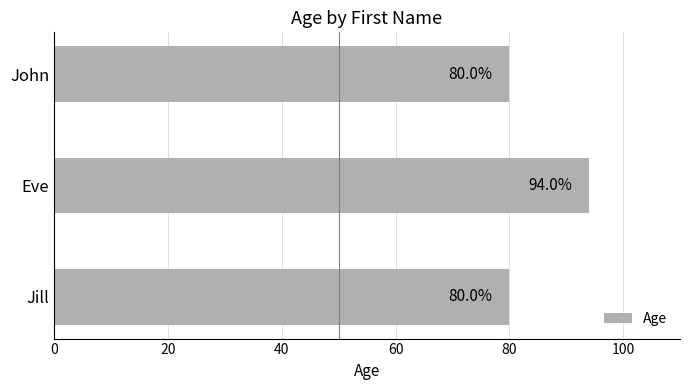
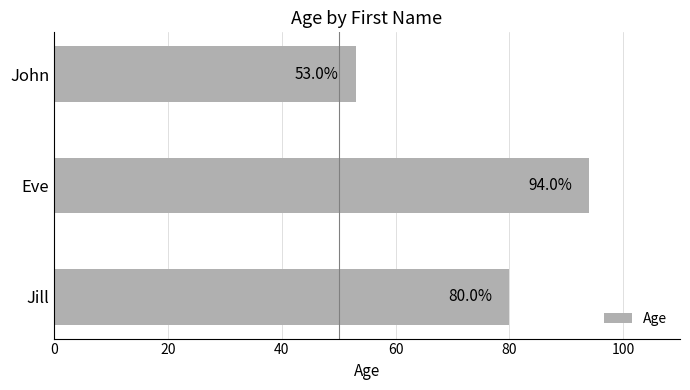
  {
-   "John": "80.0%",
+   "John": "53.0%",
    "Eve": "94.0%",
    "Jill": "80.0%"
  }
